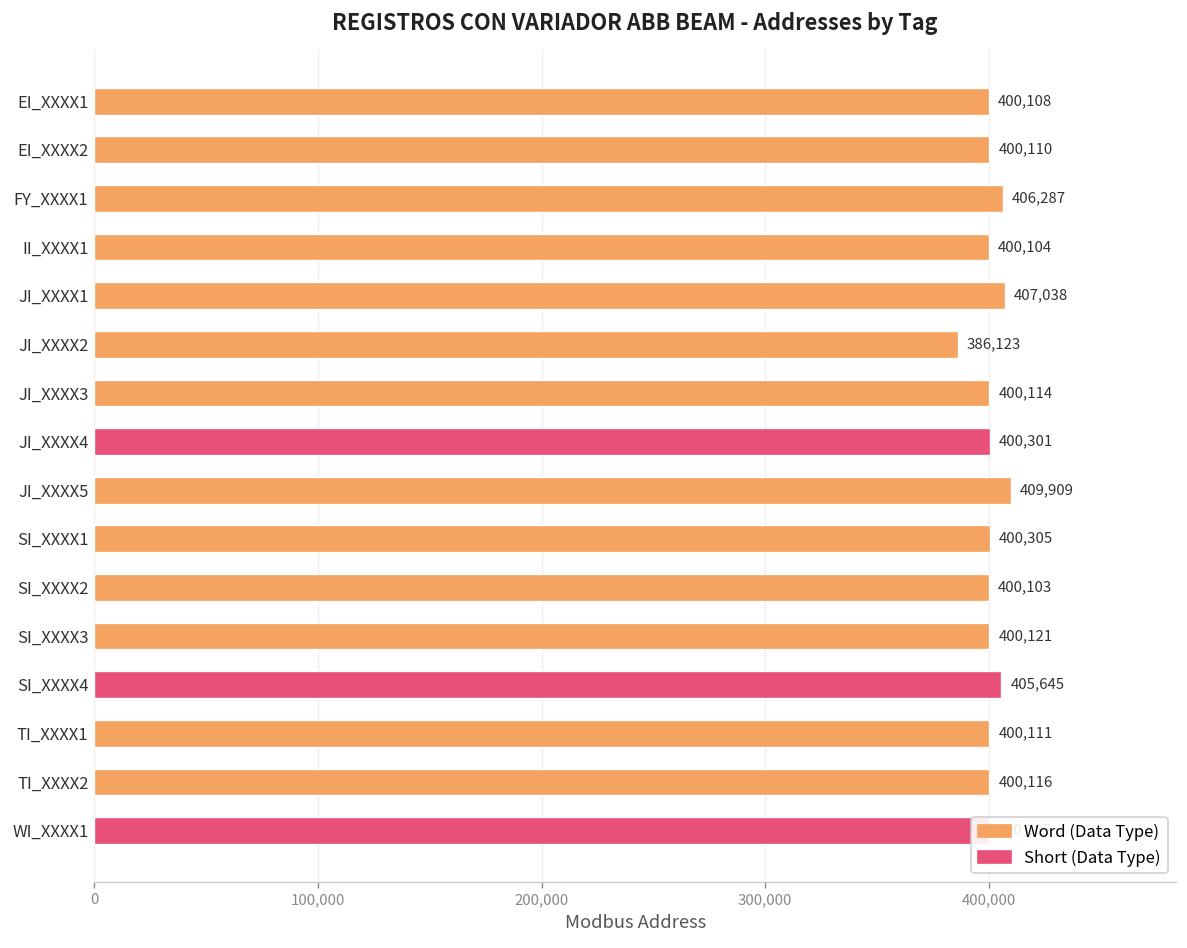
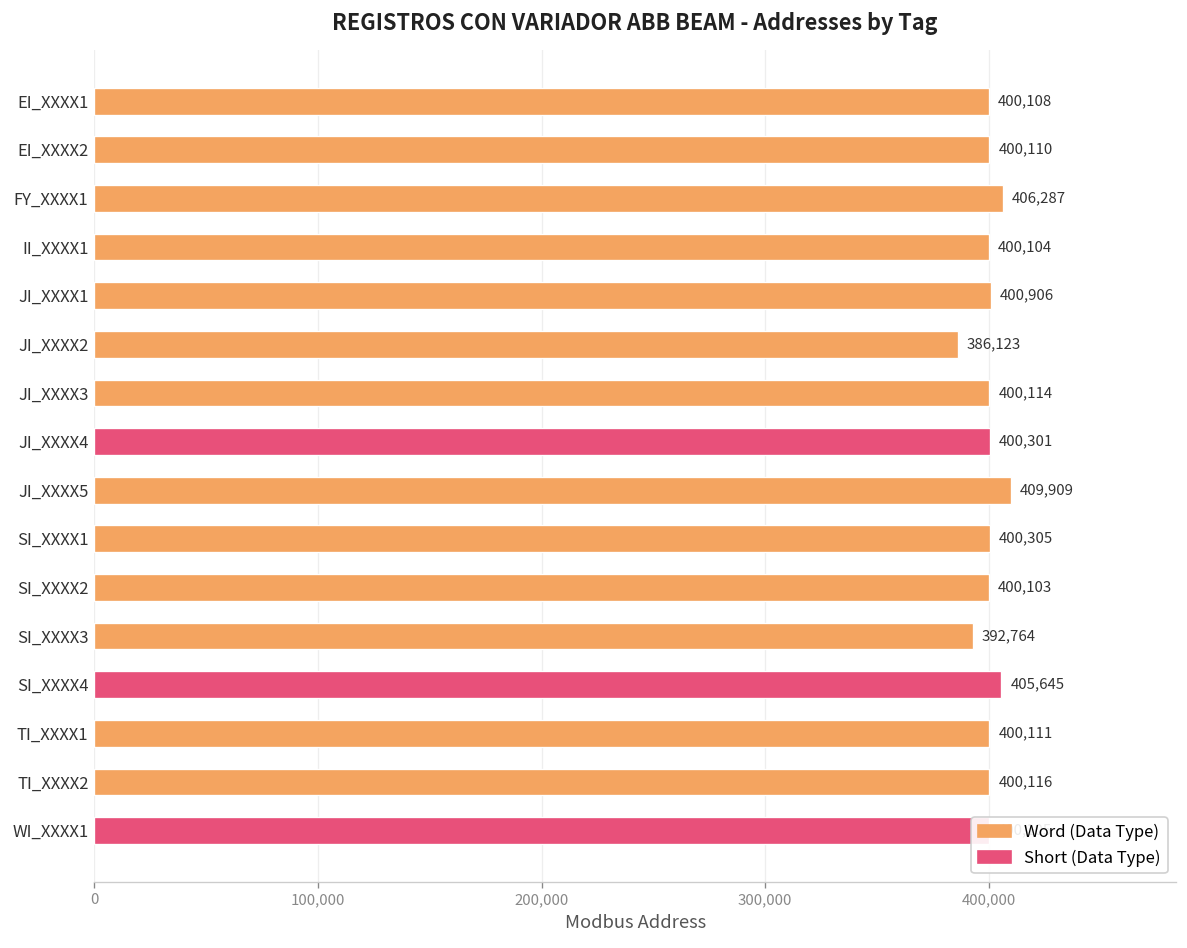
  {
    "EI_XXXX1": "400,108",
    "EI_XXXX2": "400,110",
    "FY_XXXX1": "406,287",
    "II_XXXX1": "400,104",
-   "JI_XXXX1": "407,038",
+   "JI_XXXX1": "400,906",
    "JI_XXXX2": "386,123",
    "JI_XXXX3": "400,114",
    "JI_XXXX4": "400,301",
    "JI_XXXX5": "409,909",
    "SI_XXXX1": "400,305",
    "SI_XXXX2": "400,103",
-   "SI_XXXX3": "400,121",
+   "SI_XXXX3": "392,764",
    "SI_XXXX4": "405,645",
    "TI_XXXX1": "400,111",
    "TI_XXXX2": "400,116"
  }
